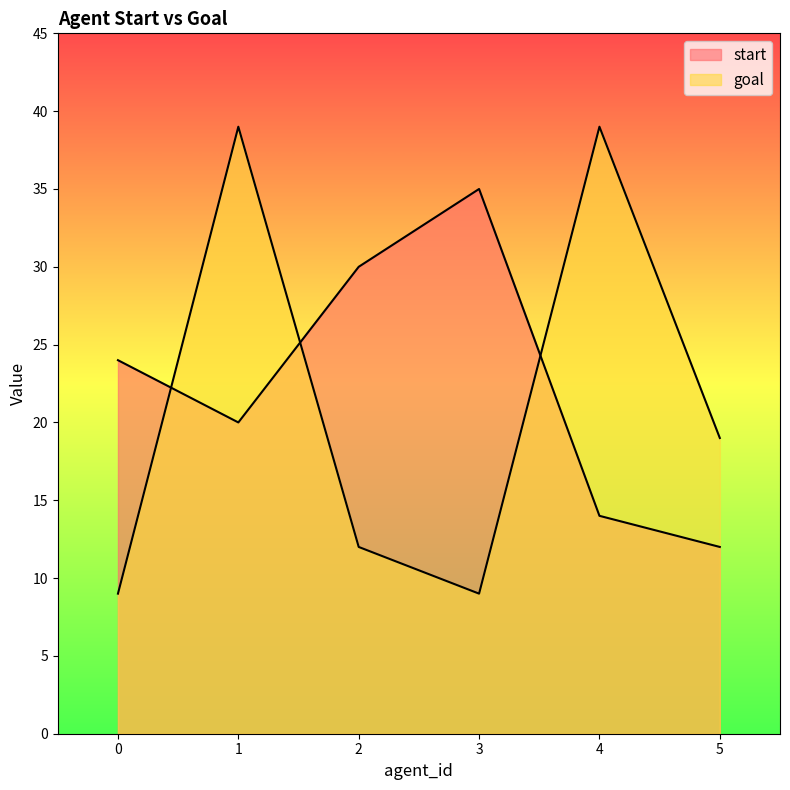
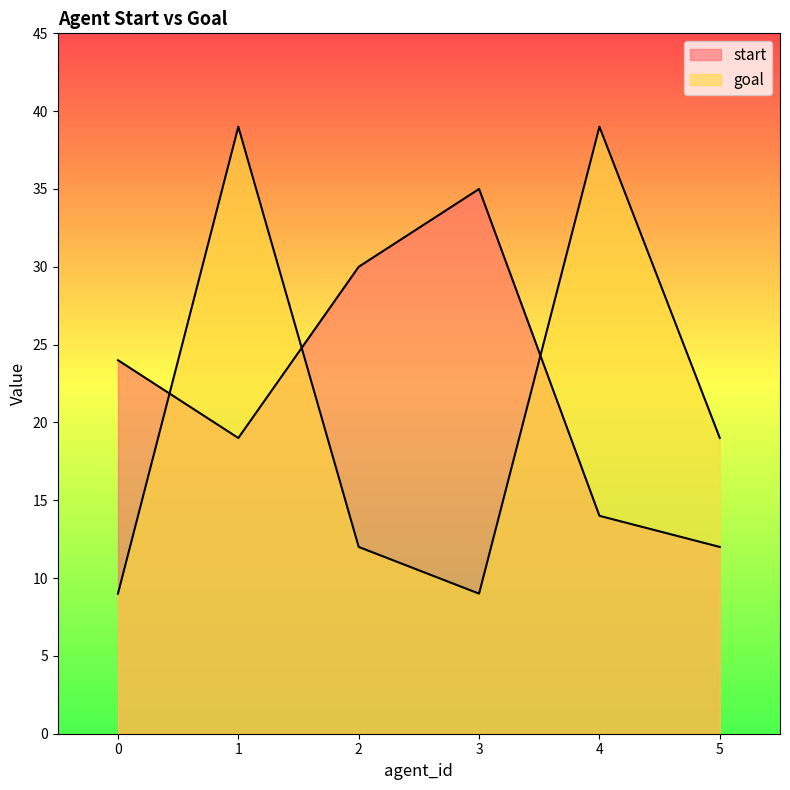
  {
    "start": {
      "0": 24,
-     "1": 20,
+     "1": 19,
      "2": 30,
      "3": 35,
      "4": 14,
      "5": 12
    },
    "goal": {
      "0": 9,
      "1": 39,
      "2": 12,
      "3": 9,
      "4": 39,
      "5": 19
    }
  }
